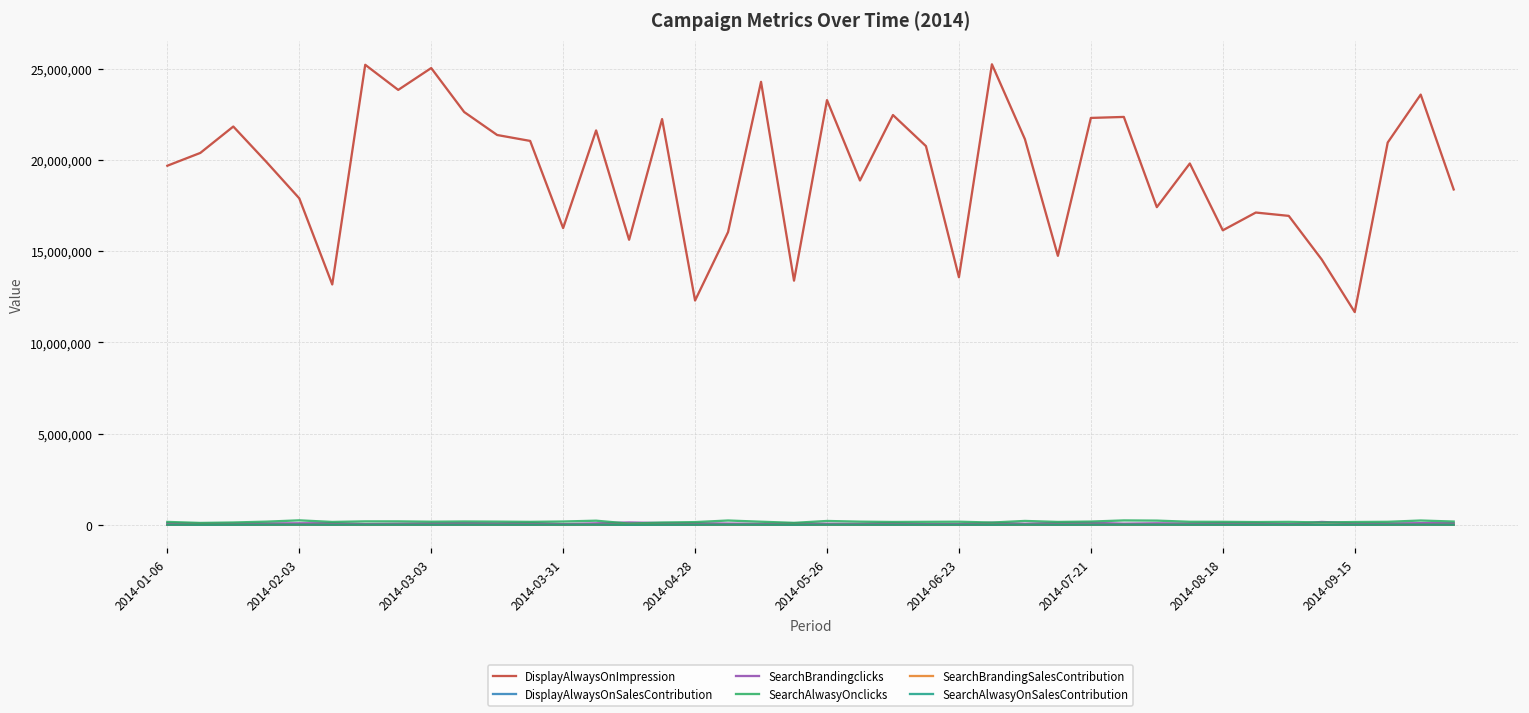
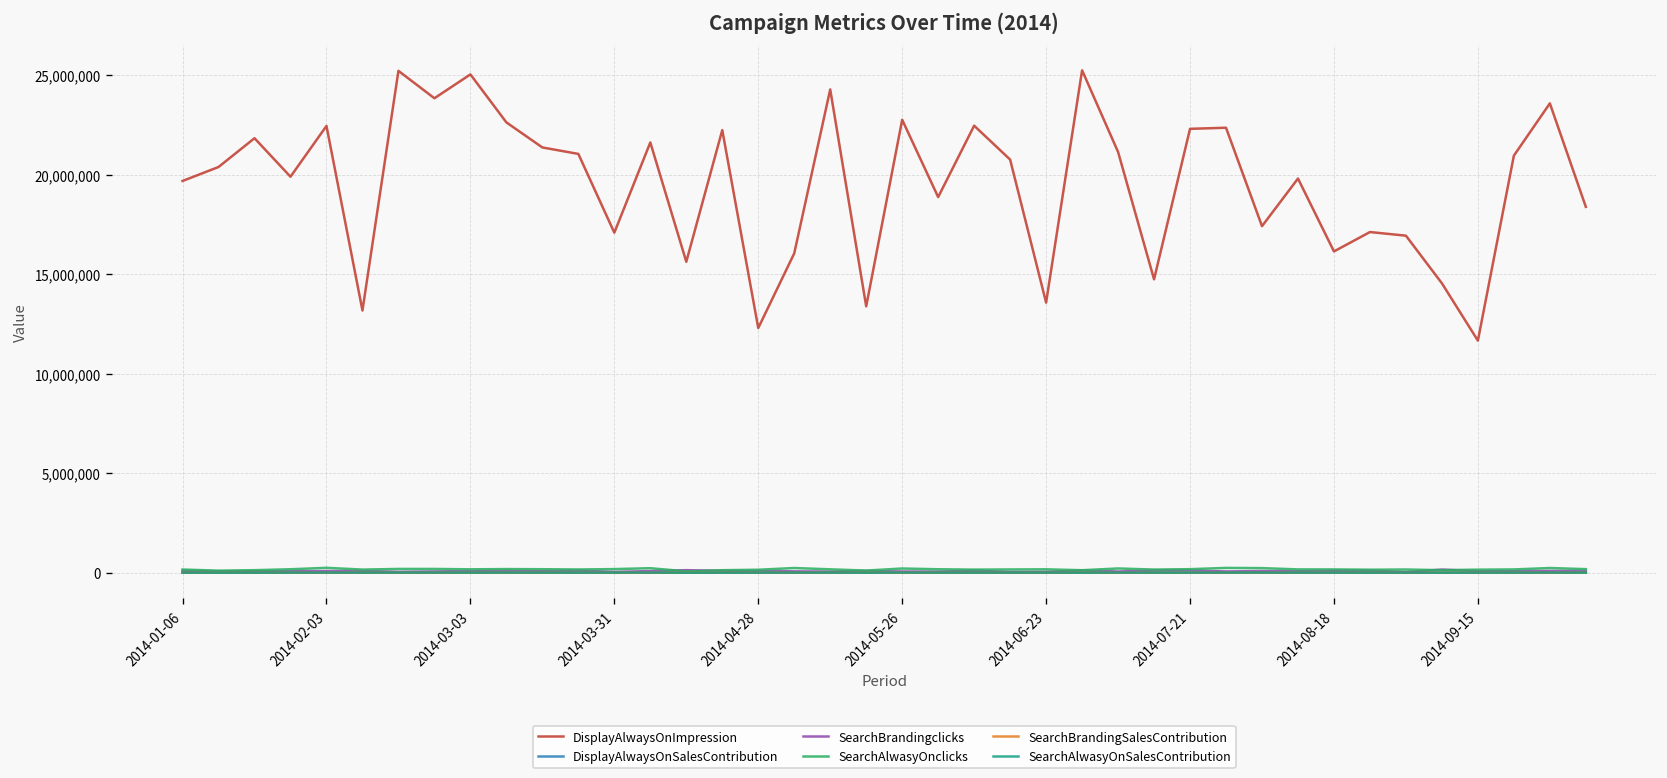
  {
    "DisplayAlwaysOnImpression": {
      "2014-01-06": "19,700,000",
-     "2014-02-03": "17,900,000",
+     "2014-02-03": "22,400,000",
      "2014-03-03": "25,000,000",
-     "2014-03-31": "16,300,000",
+     "2014-03-31": "17,100,000",
      "2014-04-28": "12,300,000",
-     "2014-05-26": "23,300,000",
+     "2014-05-26": "22,700,000",
      "2014-06-23": "13,600,000",
      "2014-07-21": "22,300,000",
      "2014-08-18": "16,100,000",
      "2014-09-15": "11,700,000"
    }
  }
